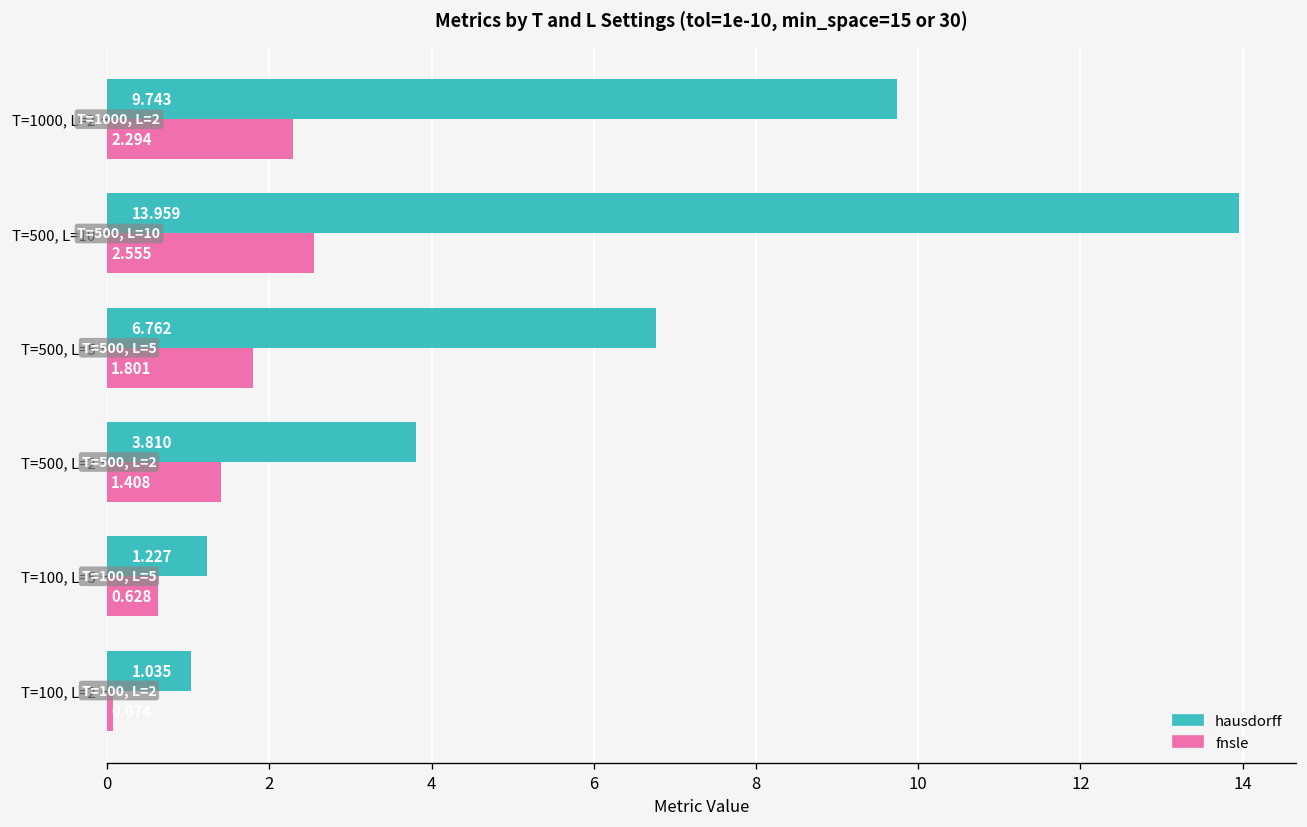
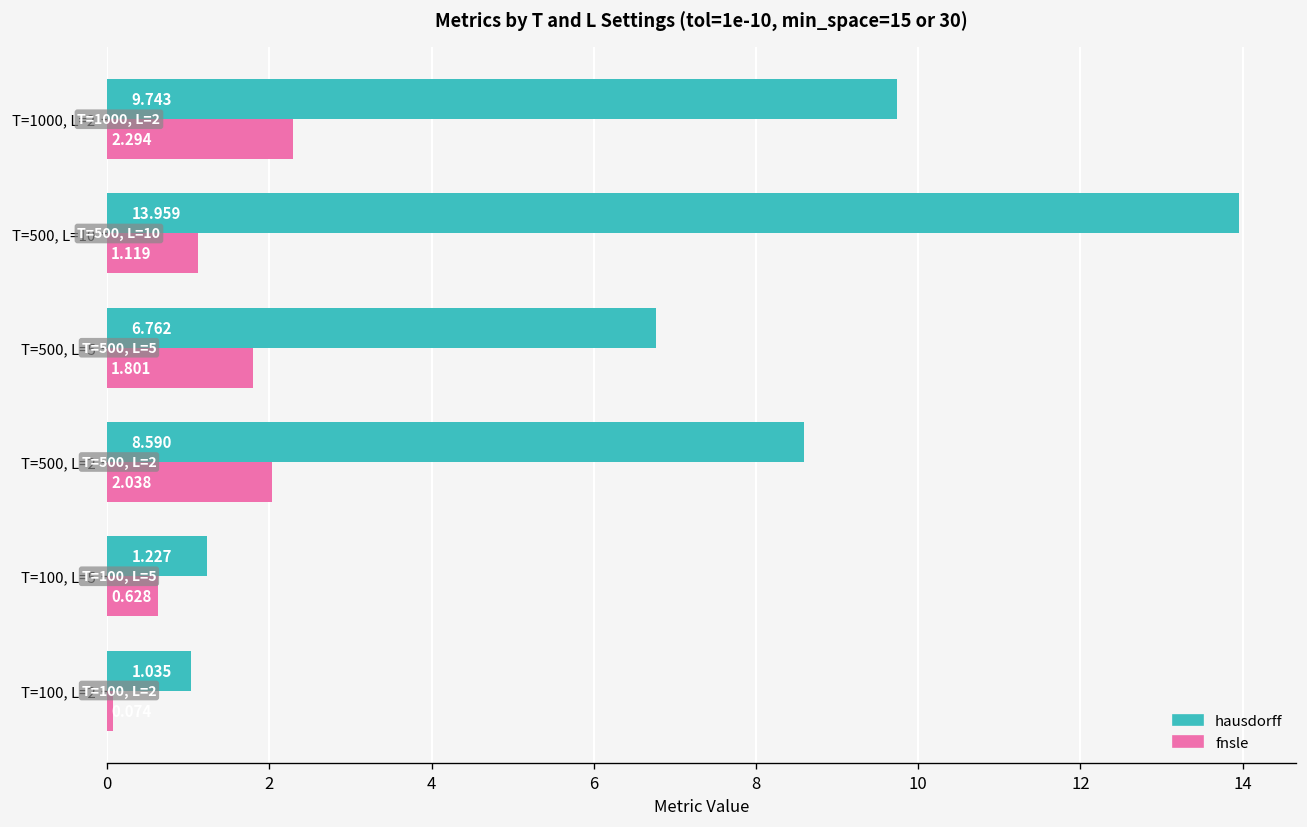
  {
    "hausdorff": {
      "T=1000, L=2": 9.743,
      "T=500, L=10": 13.959,
      "T=500, L=5": 6.762,
-     "T=500, L=2": 3.810,
+     "T=500, L=2": 8.590,
      "T=100, L=5": 1.227,
      "T=100, L=2": 1.035
    },
    "fnsle": {
      "T=1000, L=2": 2.294,
-     "T=500, L=10": 2.555,
+     "T=500, L=10": 1.119,
      "T=500, L=5": 1.801,
-     "T=500, L=2": 1.408,
+     "T=500, L=2": 2.038,
      "T=100, L=5": 0.628
    }
  }
